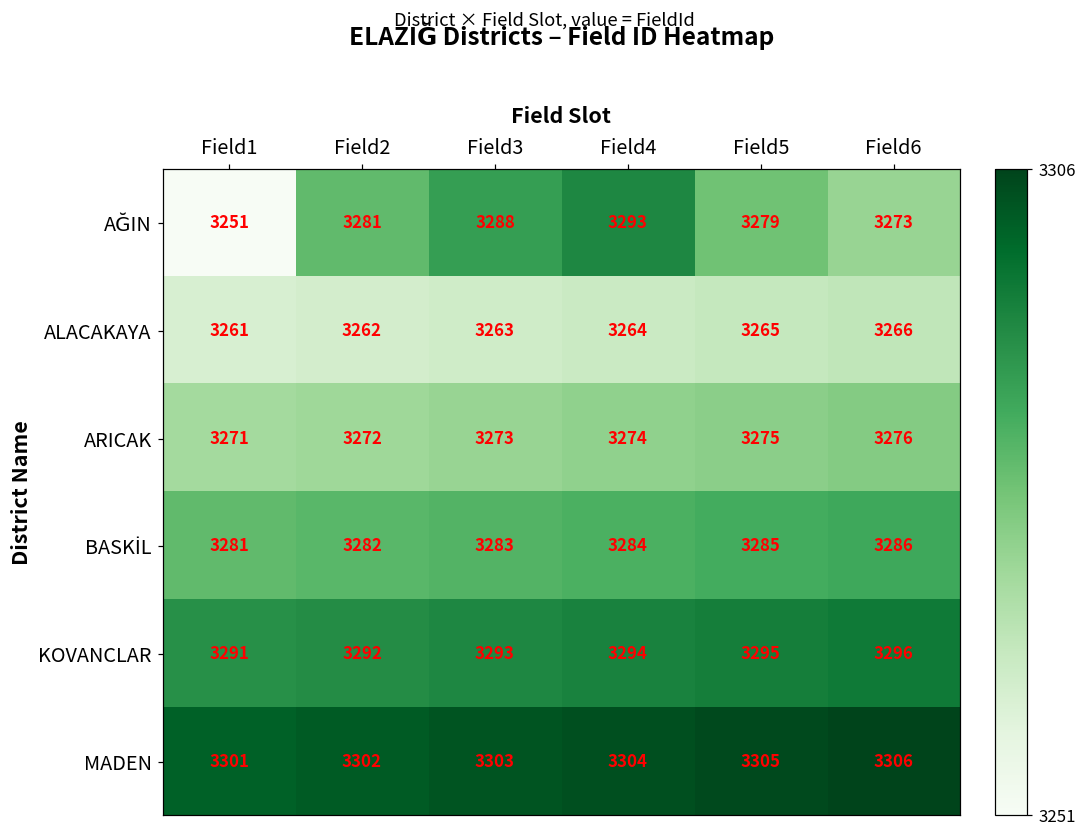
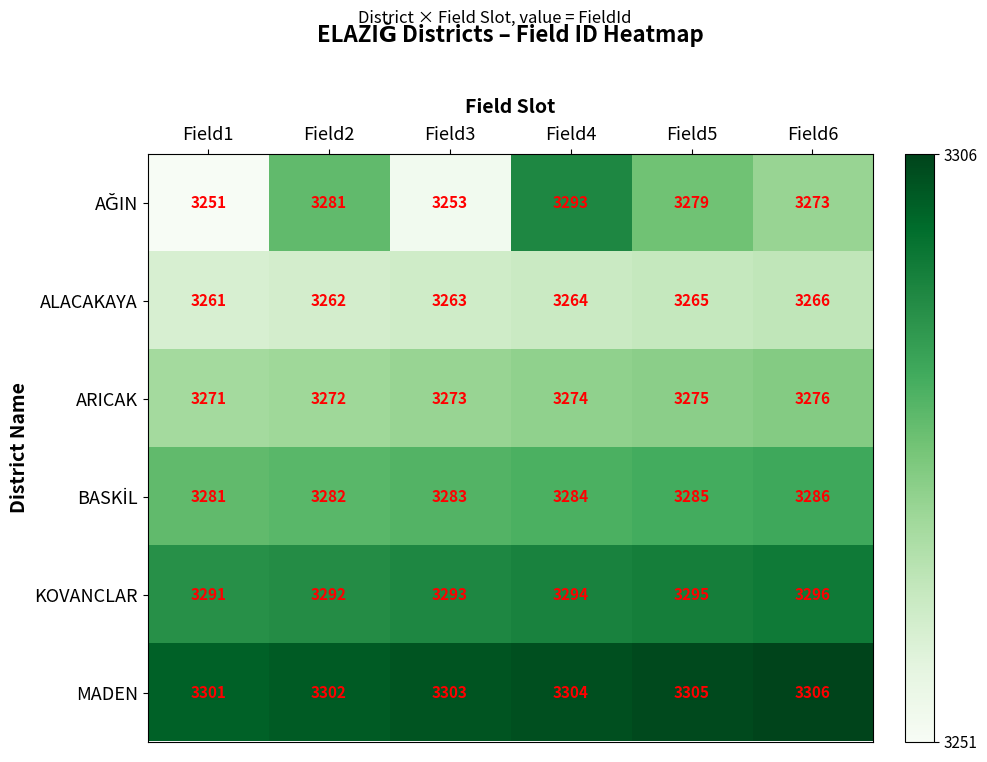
  {
    "AĞIN": {
      "Field1": 3251,
      "Field2": 3281,
-     "Field3": 3288,
+     "Field3": 3253,
      "Field4": 3293,
      "Field5": 3279,
      "Field6": 3273
    },
    "ALACAKAYA": {
      "Field1": 3261,
      "Field2": 3262,
      "Field3": 3263,
      "Field4": 3264,
      "Field5": 3265,
      "Field6": 3266
    },
    "ARICAK": {
      "Field1": 3271,
      "Field2": 3272,
      "Field3": 3273,
      "Field4": 3274,
      "Field5": 3275,
      "Field6": 3276
    },
    "BASKİL": {
      "Field1": 3281,
      "Field2": 3282,
      "Field3": 3283,
      "Field4": 3284,
      "Field5": 3285,
      "Field6": 3286
    },
    "KOVANCLAR": {
      "Field1": 3291,
      "Field2": 3292,
      "Field3": 3293,
      "Field4": 3294,
      "Field5": 3295,
      "Field6": 3296
    },
    "MADEN": {
      "Field1": 3301,
      "Field2": 3302,
      "Field3": 3303,
      "Field4": 3304,
      "Field5": 3305,
      "Field6": 3306
    }
  }
